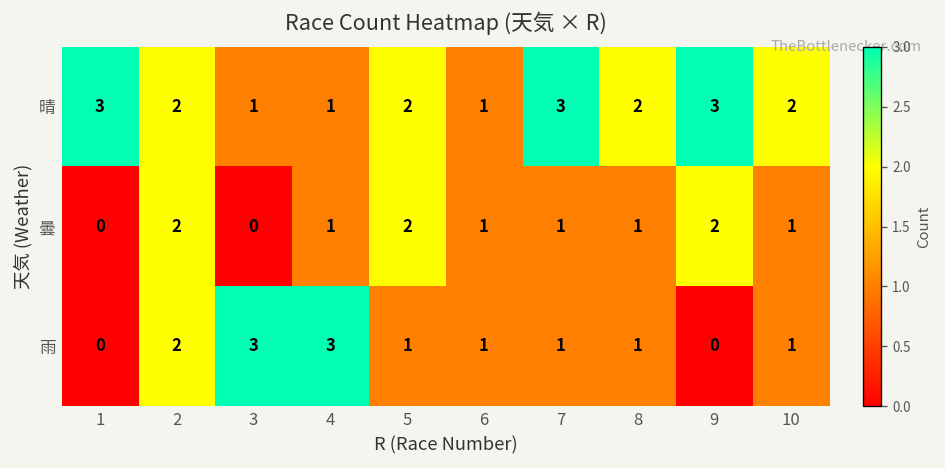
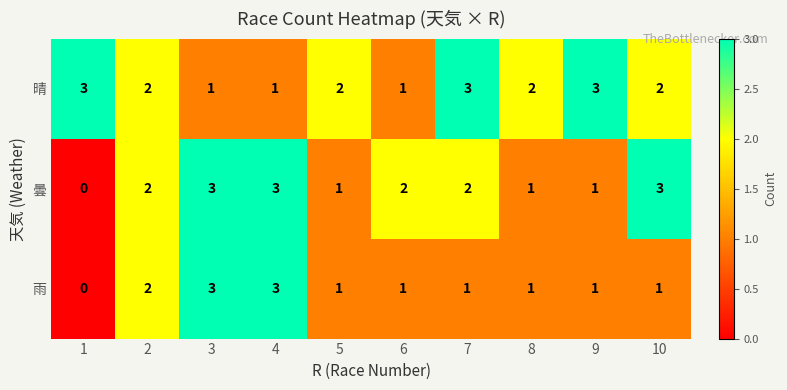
  {
    "晴": {
      "1": 3,
      "2": 2,
      "3": 1,
      "4": 1,
      "5": 2,
      "6": 1,
      "7": 3,
      "8": 2,
      "9": 3,
      "10": 2
    },
    "曇": {
      "1": 0,
      "2": 2,
-     "3": 0,
-     "4": 1,
-     "5": 2,
-     "6": 1,
-     "7": 1,
+     "3": 3,
+     "4": 3,
+     "5": 1,
+     "6": 2,
+     "7": 2,
      "8": 1,
-     "9": 2,
-     "10": 1
+     "9": 1,
+     "10": 3
    },
    "雨": {
      "1": 0,
      "2": 2,
      "3": 3,
      "4": 3,
      "5": 1,
      "6": 1,
      "7": 1,
      "8": 1,
-     "9": 0,
+     "9": 1,
      "10": 1
    }
  }
